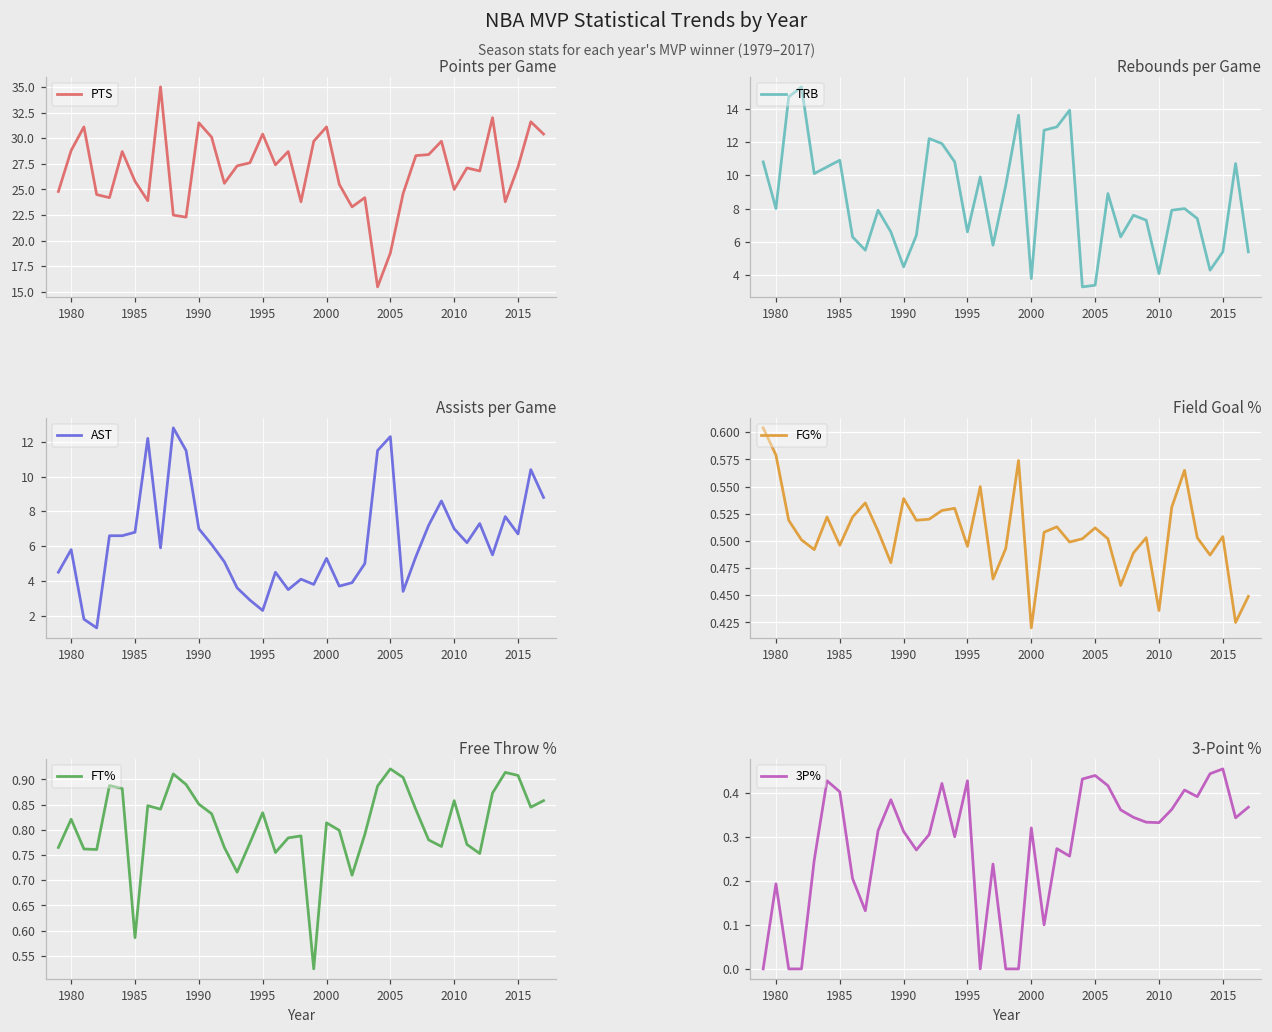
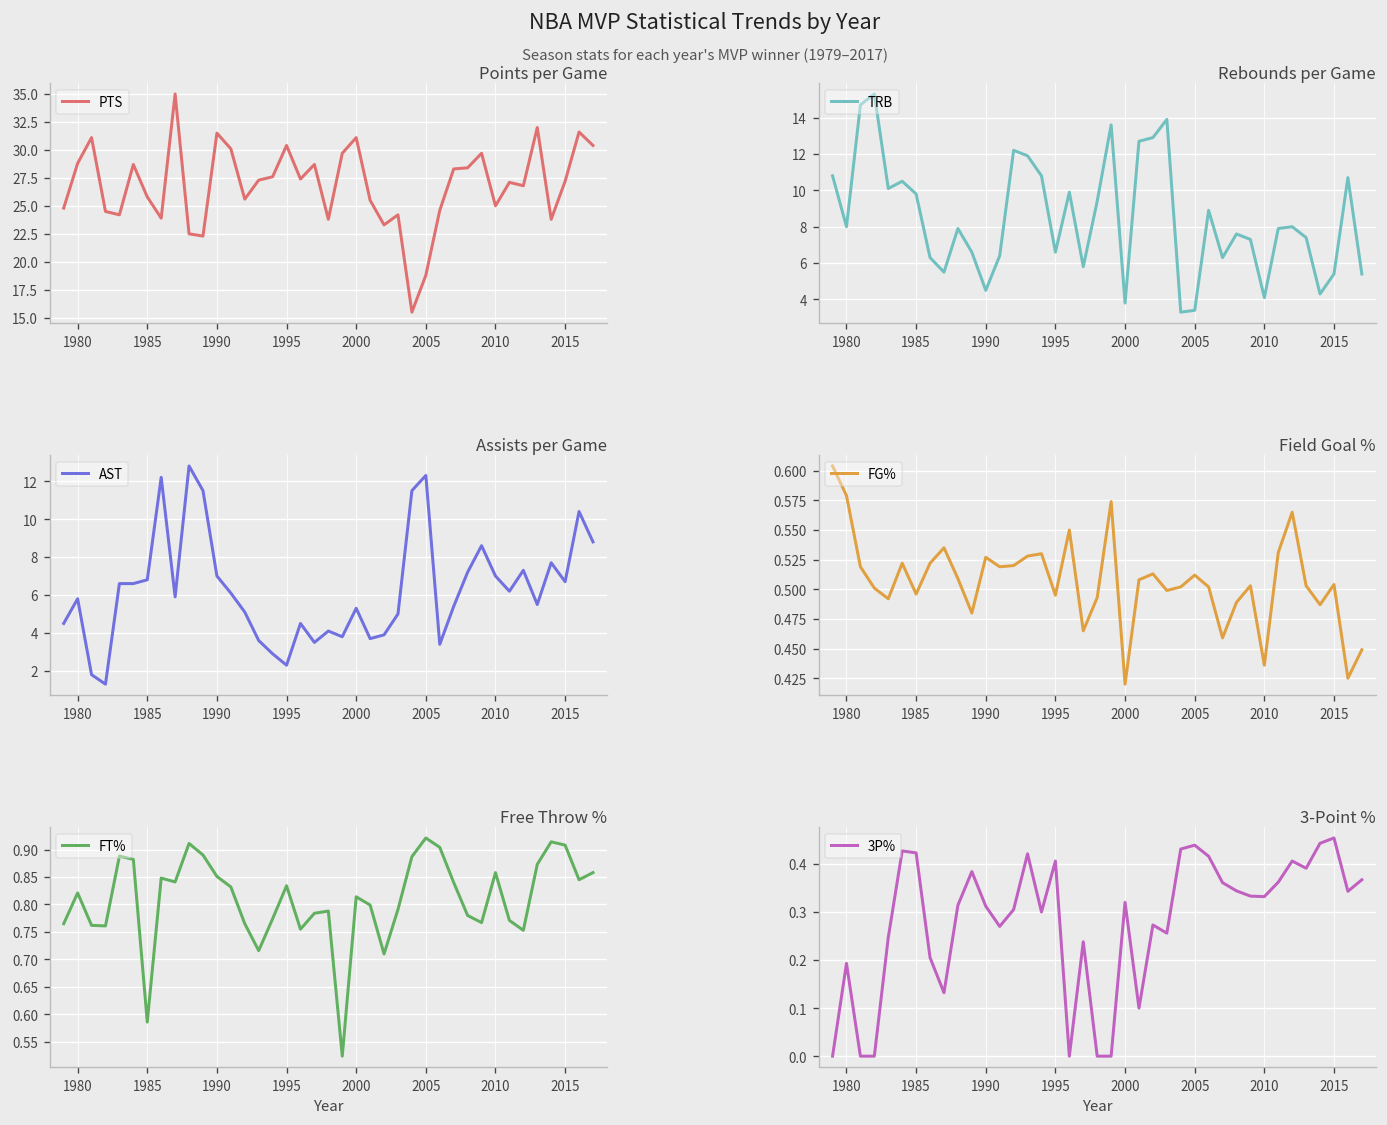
  {
    "Points per Game": {
      "1980": 29,
      "1985": 26,
      "1990": 32,
      "1995": 30,
      "2000": 31,
      "2005": 19,
      "2010": 25,
      "2015": 27
    },
    "Rebounds per Game": {
      "1980": 8.0,
-     "1985": 10.9,
+     "1985": 9.8,
      "1990": 4.5,
      "1995": 6.6,
      "2000": 3.8,
      "2005": 3.4,
      "2010": 4.1,
      "2015": 5.4
    },
    "Assists per Game": {
      "1980": 5.8,
      "1985": 6.8,
      "1990": 7.0,
      "1995": 2.3,
      "2000": 5.3,
      "2005": 12.3,
      "2010": 7.0,
      "2015": 6.7
    },
    "Field Goal %": {
      "1980": 0.58,
      "1985": 0.50,
-     "1990": 0.54,
+     "1990": 0.53,
      "1995": 0.50,
      "2000": 0.42,
      "2005": 0.51,
      "2010": 0.44,
      "2015": 0.50
    },
    "Free Throw %": {
      "1980": 0.82,
      "1985": 0.59,
      "1990": 0.85,
      "1995": 0.83,
      "2000": 0.81,
      "2005": 0.92,
      "2010": 0.86,
      "2015": 0.91
    },
    "3-Point %": {
      "1980": 0.19,
-     "1985": 0.40,
+     "1985": 0.42,
      "1990": 0.31,
-     "1995": 0.43,
+     "1995": 0.41,
      "2000": 0.32,
      "2005": 0.44,
      "2010": 0.33,
      "2015": 0.45
    }
  }
